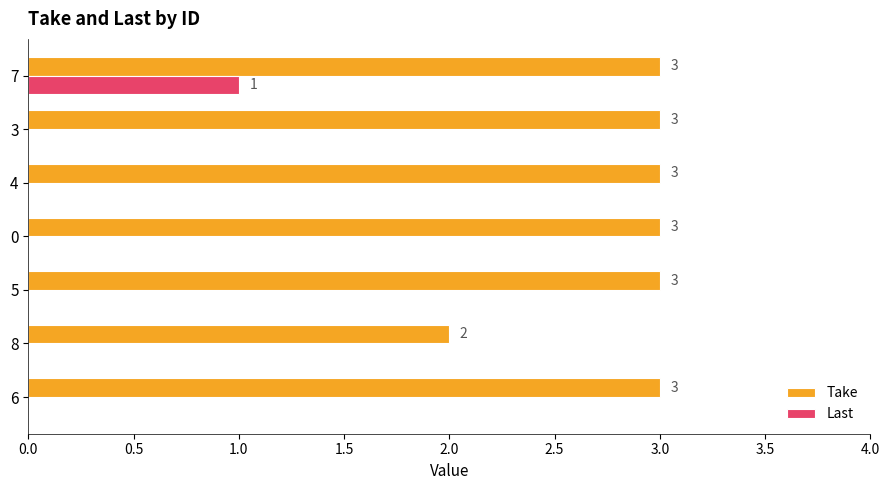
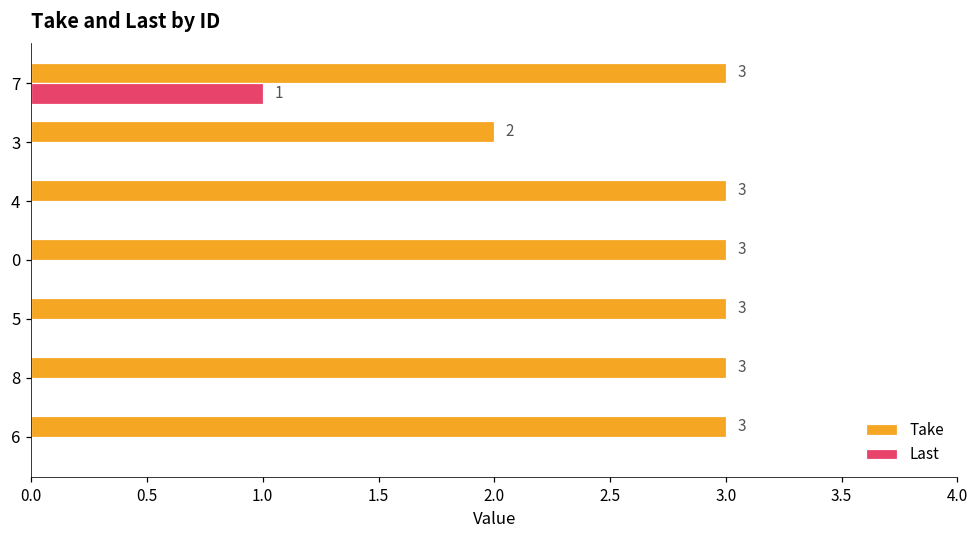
  {
    "Take": {
      "7": 3,
-     "3": 3,
+     "3": 2,
      "4": 3,
      "0": 3,
      "5": 3,
-     "8": 2,
+     "8": 3,
      "6": 3
    },
    "Last": {
      "7": 1
    }
  }
